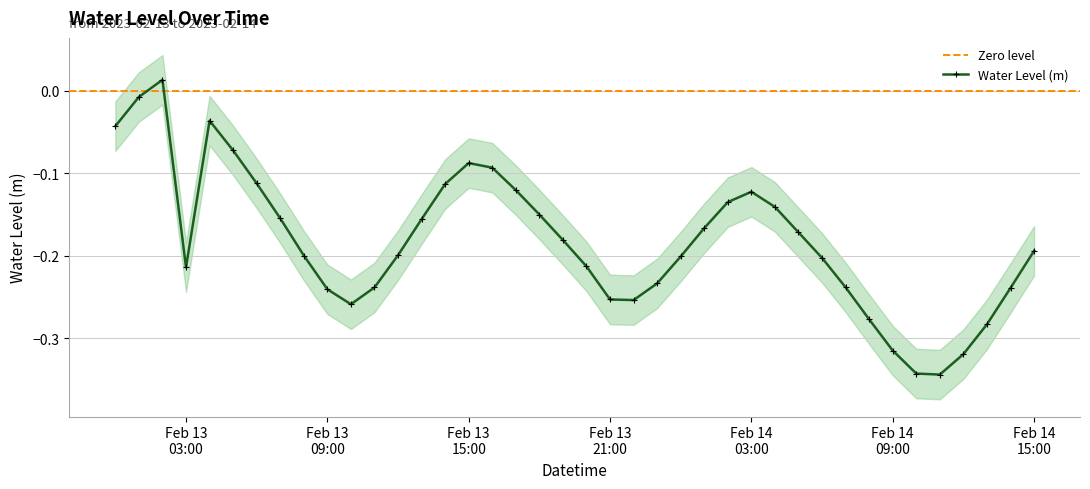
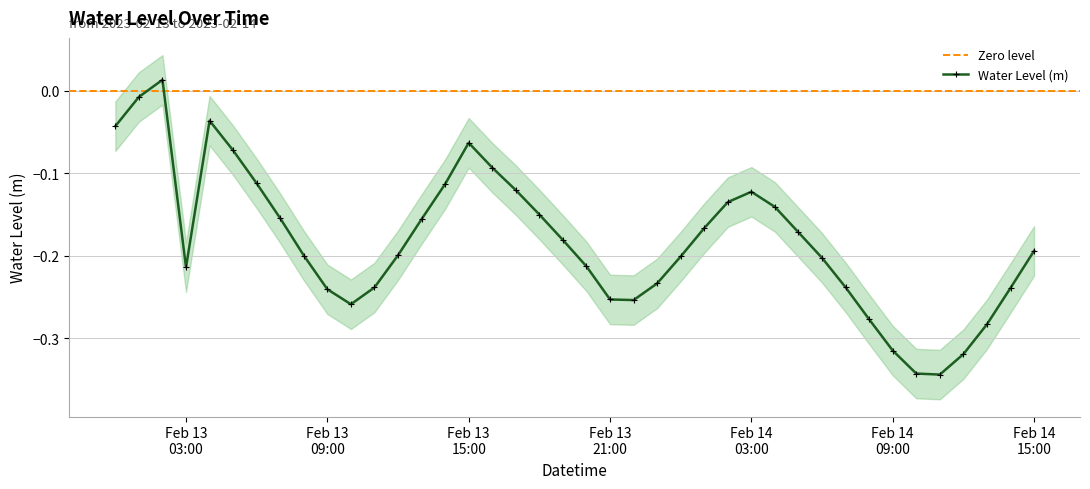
  {
    "Water Level (m)": {
      "Feb 13 03:00": -0.21,
      "Feb 13 09:00": -0.24,
-     "Feb 13 15:00": -0.09,
+     "Feb 13 15:00": -0.06,
      "Feb 13 21:00": -0.25,
      "Feb 14 03:00": -0.12,
      "Feb 14 09:00": -0.31,
      "Feb 14 15:00": -0.19
    }
  }
